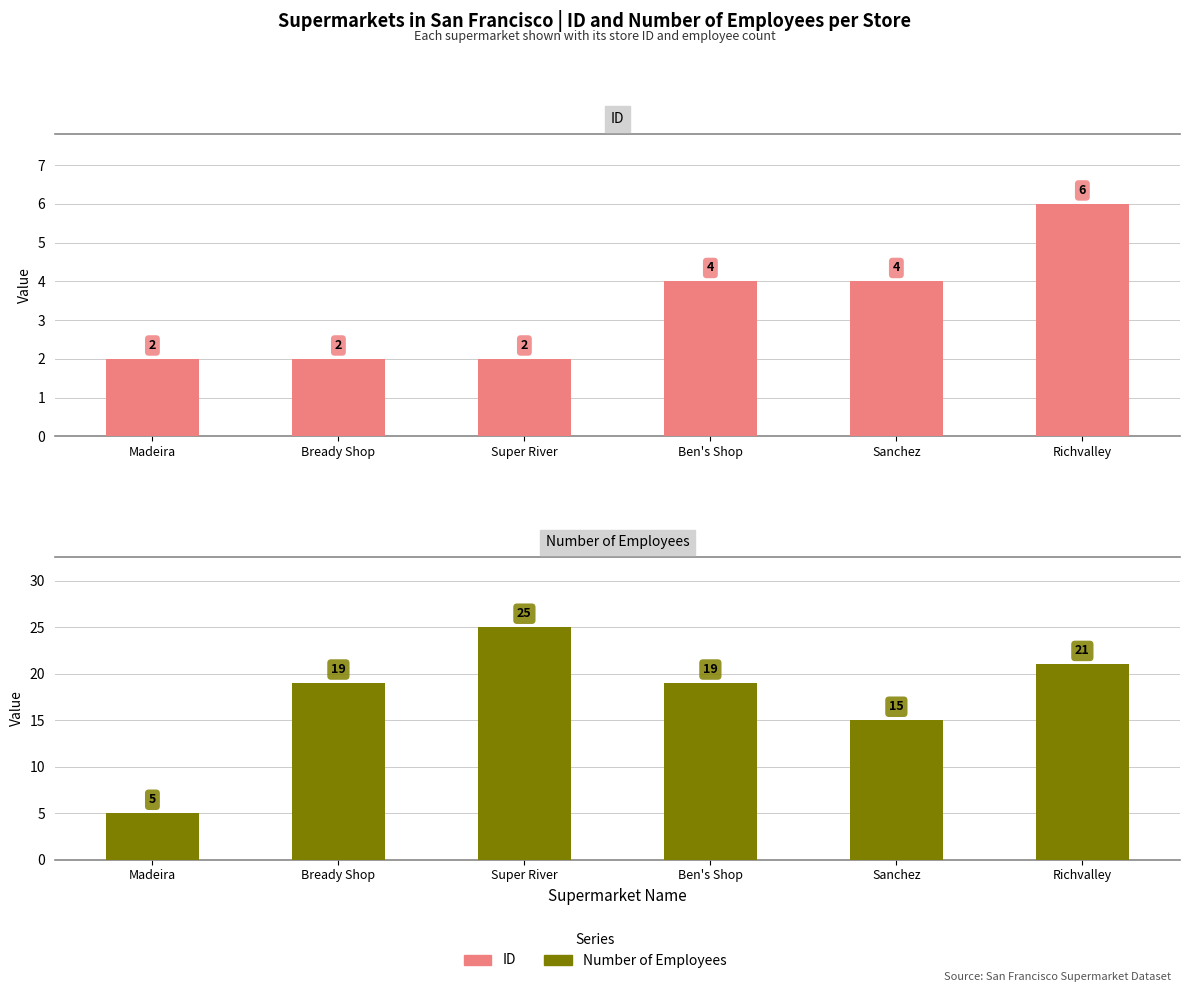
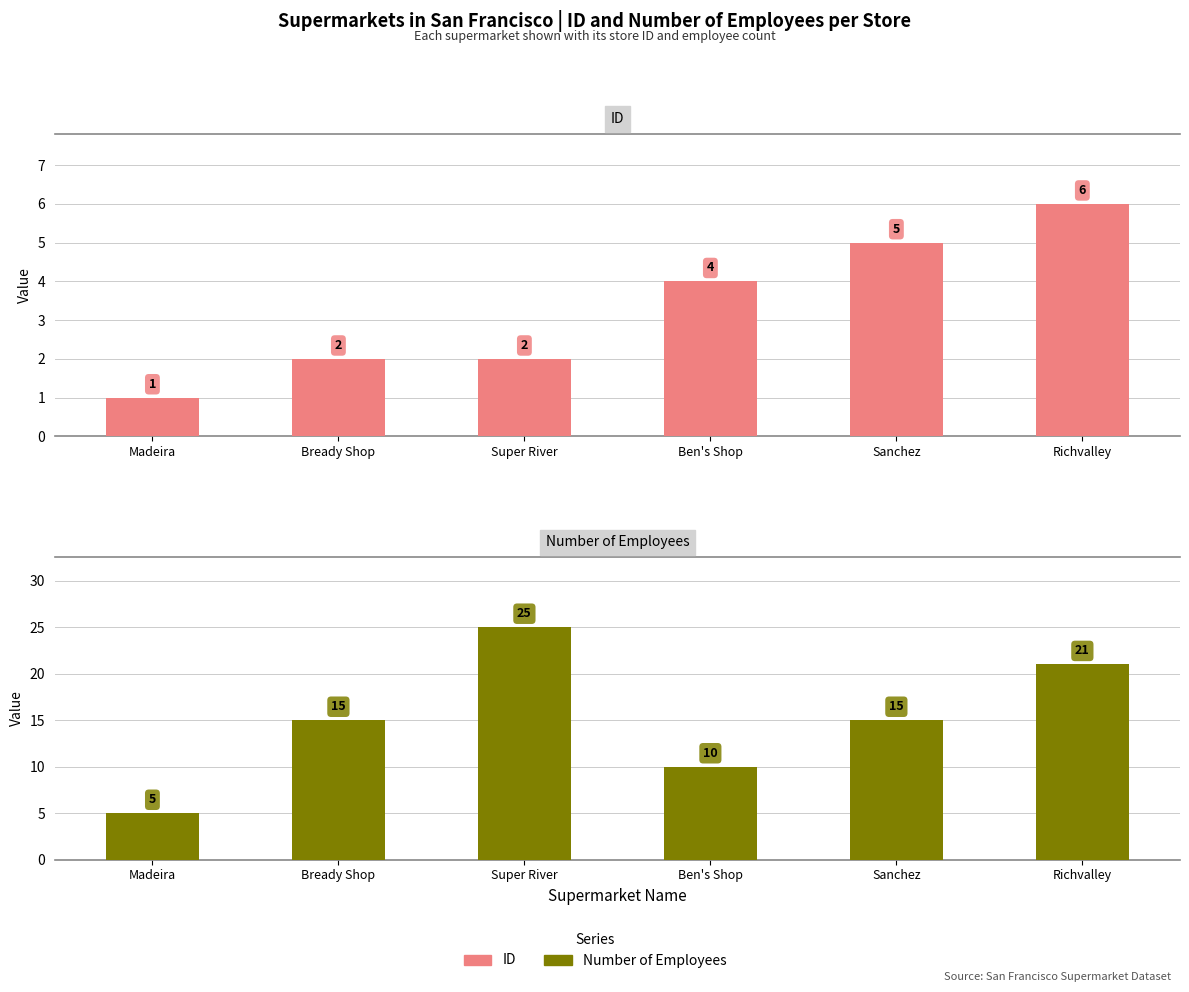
  {
    "ID": {
-     "Madeira": 2,
-     "Sanchez": 4
+     "Madeira": 1,
+     "Sanchez": 5
    },
    "Number of Employees": {
-     "Bready Shop": 19,
-     "Ben's Shop": 19
+     "Bready Shop": 15,
+     "Ben's Shop": 10
    }
  }
